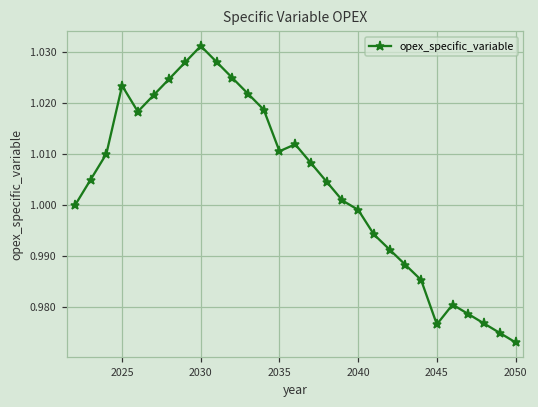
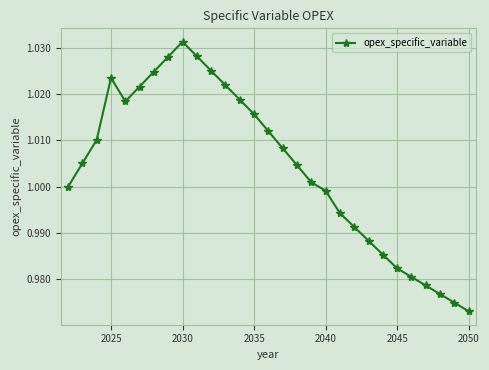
  {
    "2025": 1.023,
    "2030": 1.031,
-   "2035": 1.011,
+   "2035": 1.016,
    "2040": 0.999,
-   "2045": 0.977,
+   "2045": 0.982,
    "2050": 0.973
  }
